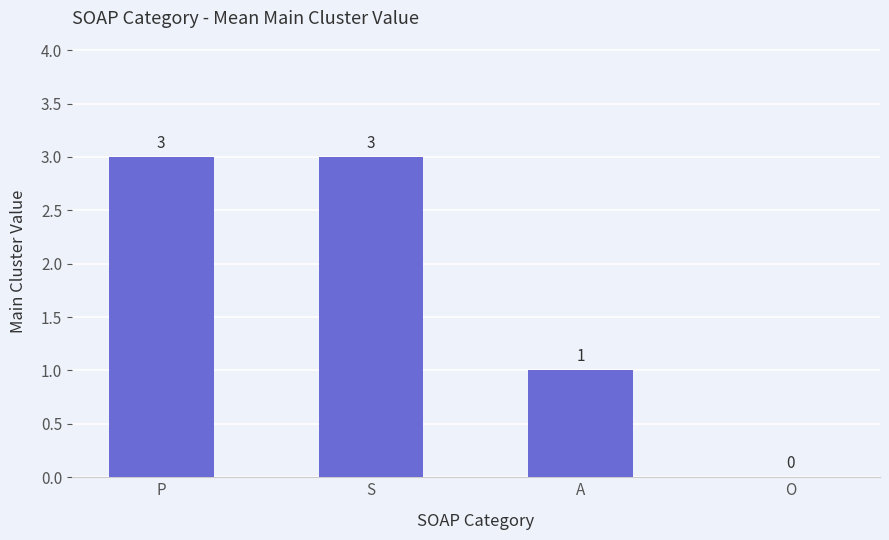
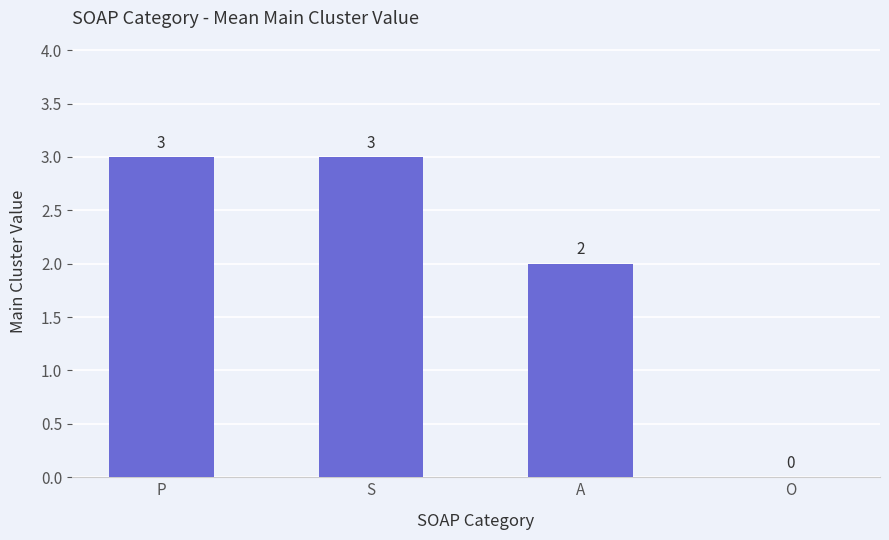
  {
    "P": 3,
    "S": 3,
-   "A": 1,
+   "A": 2,
    "O": 0
  }
